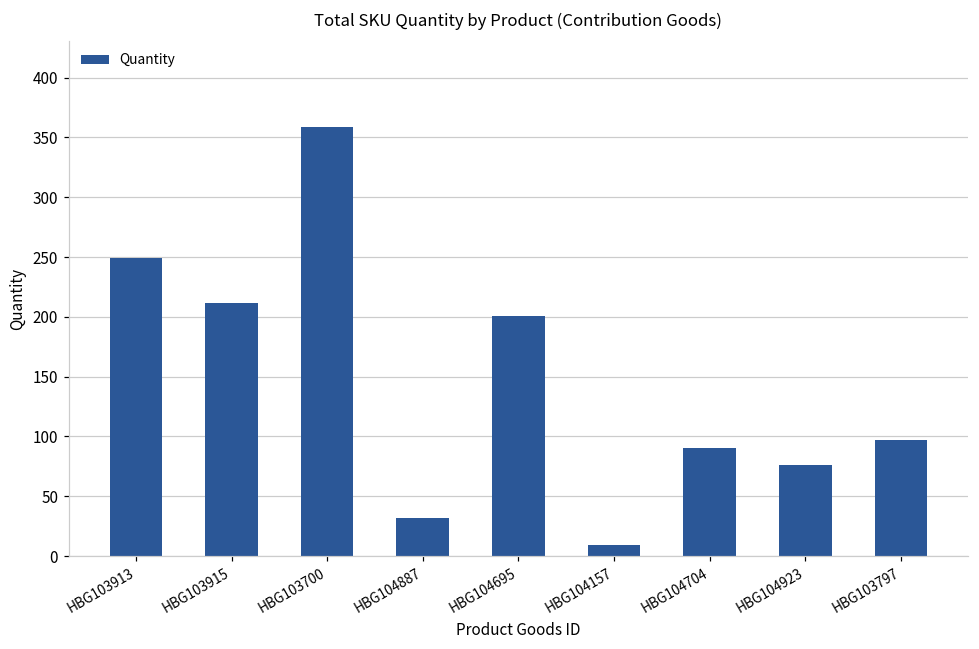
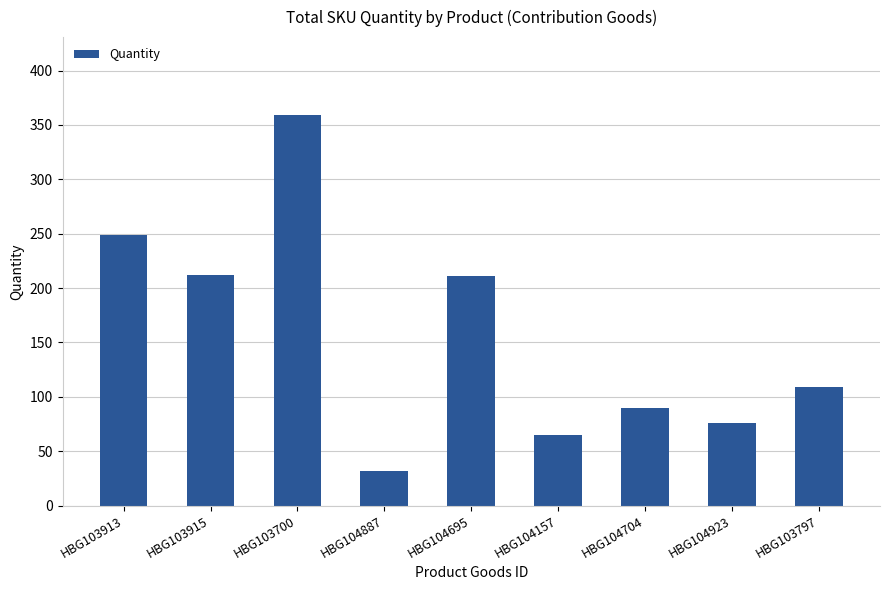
  {
    "HBG103913": 249,
    "HBG103915": 212,
    "HBG103700": 359,
    "HBG104887": 32,
-   "HBG104695": 201,
-   "HBG104157": 9,
+   "HBG104695": 211,
+   "HBG104157": 65,
    "HBG104704": 90,
    "HBG104923": 76,
-   "HBG103797": 97
+   "HBG103797": 109
  }
